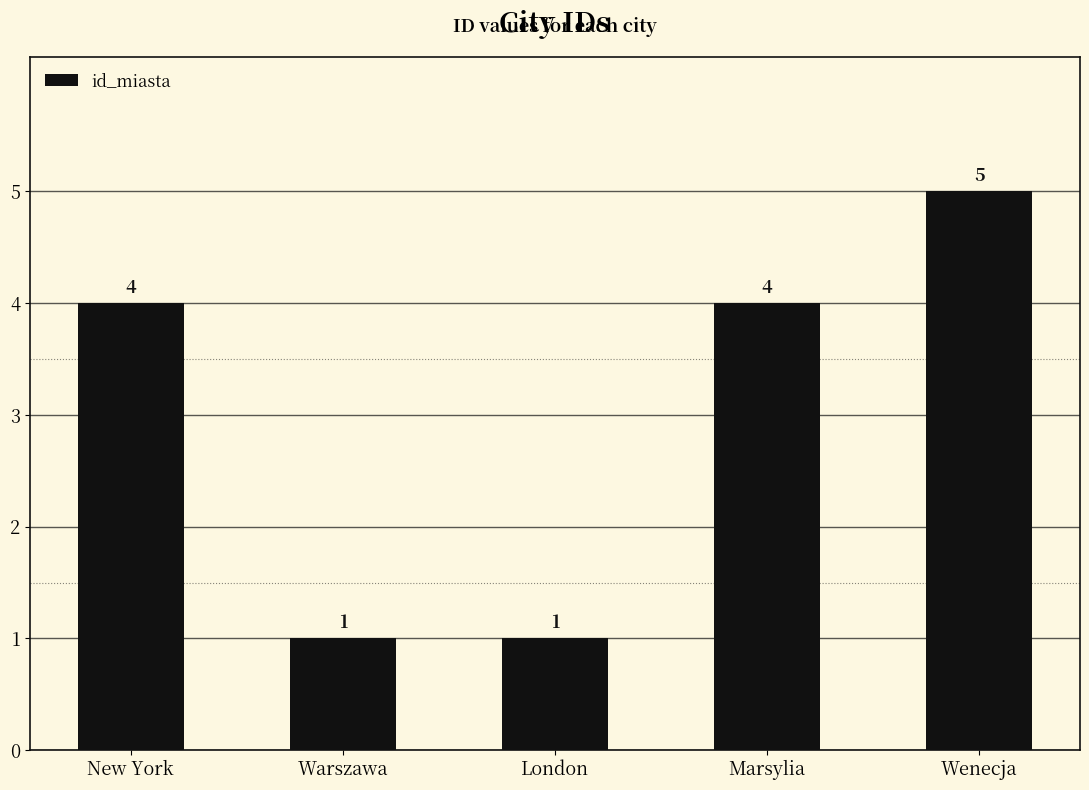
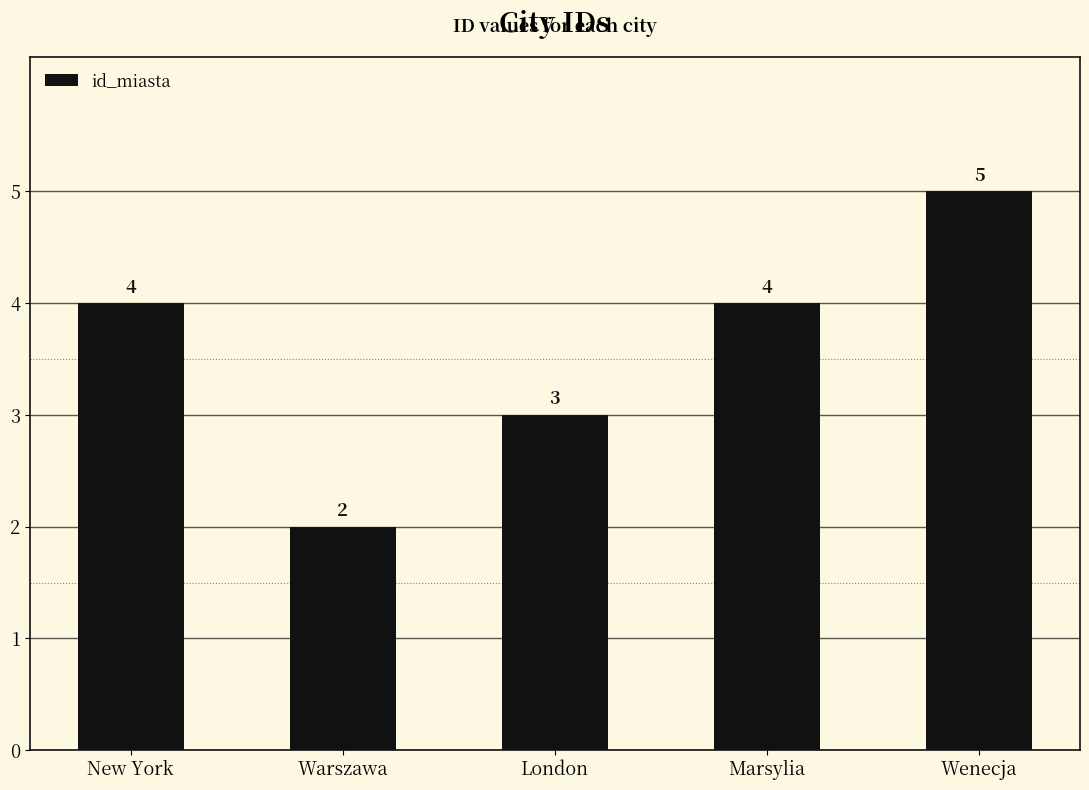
  {
    "New York": 4,
-   "Warszawa": 1,
-   "London": 1,
+   "Warszawa": 2,
+   "London": 3,
    "Marsylia": 4,
    "Wenecja": 5
  }
